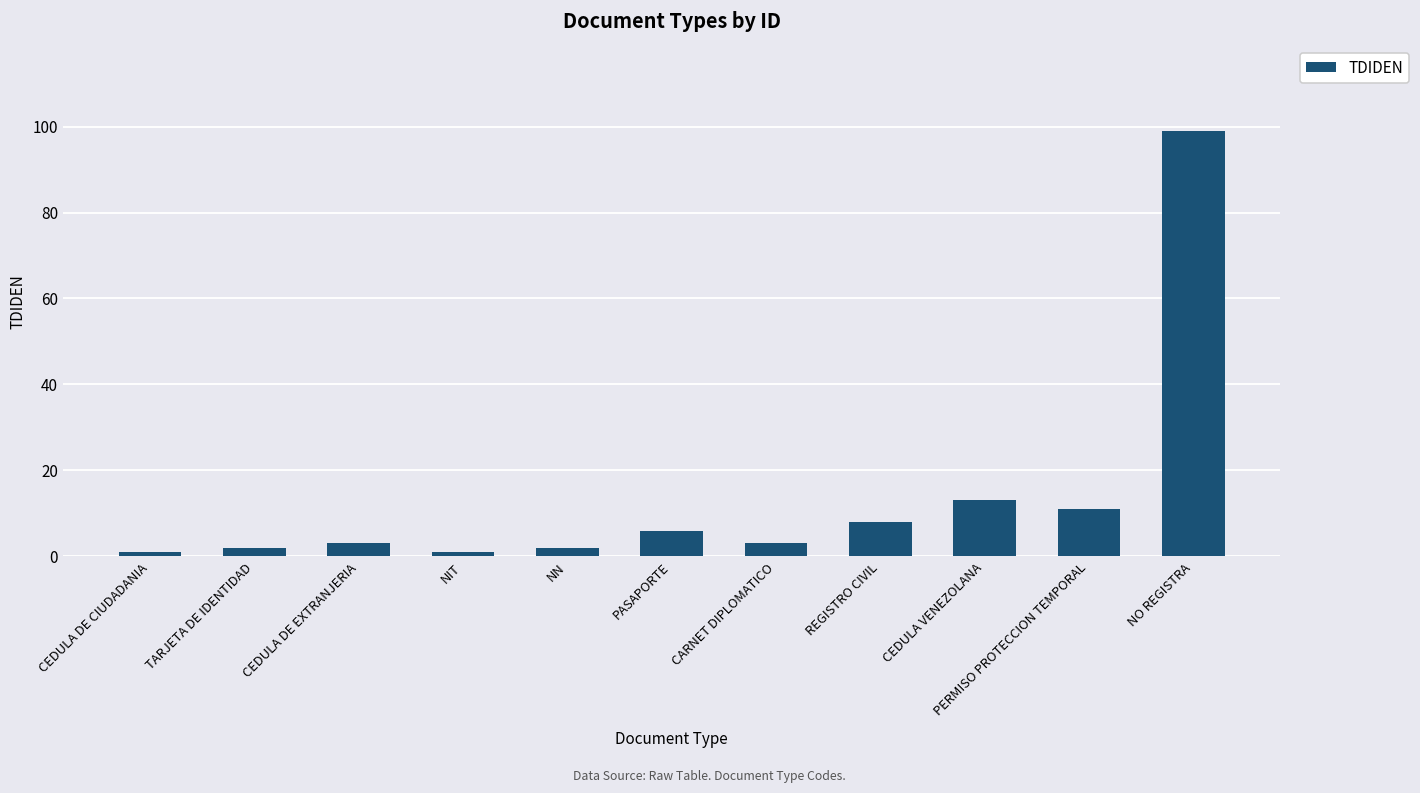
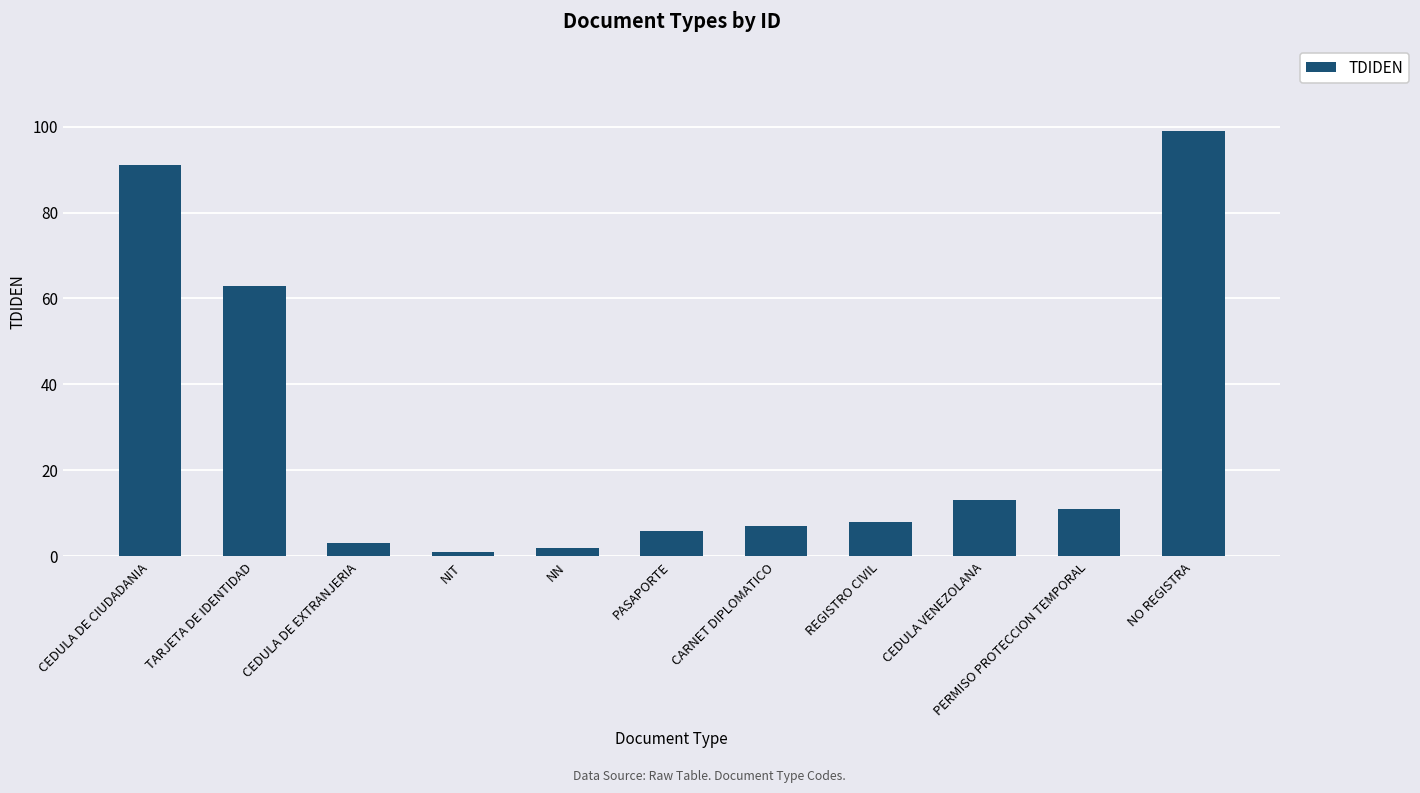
  {
-   "CEDULA DE CIUDADANIA": 1,
-   "TARJETA DE IDENTIDAD": 2,
+   "CEDULA DE CIUDADANIA": 91,
+   "TARJETA DE IDENTIDAD": 63,
    "CEDULA DE EXTRANJERIA": 3,
    "NIT": 1,
    "NN": 2,
    "PASAPORTE": 6,
-   "CARNET DIPLOMATICO": 3,
+   "CARNET DIPLOMATICO": 7,
    "REGISTRO CIVIL": 8,
    "CEDULA VENEZOLANA": 13,
    "PERMISO PROTECCION TEMPORAL": 11,
    "NO REGISTRA": 99
  }
